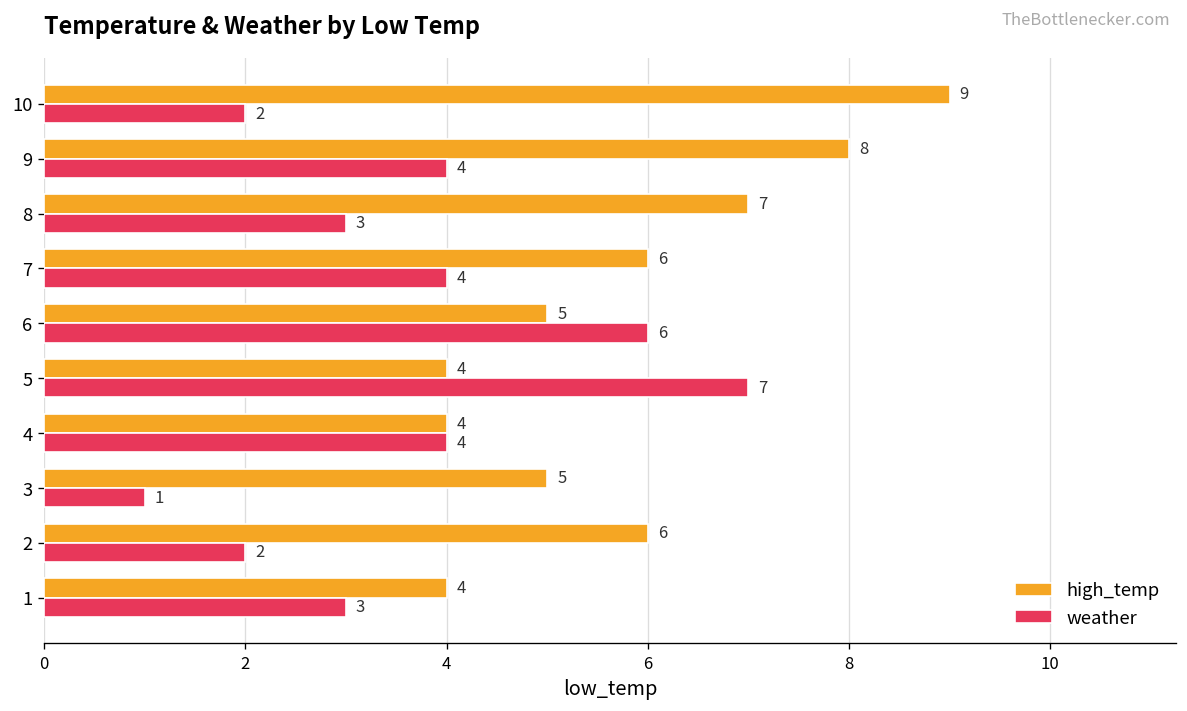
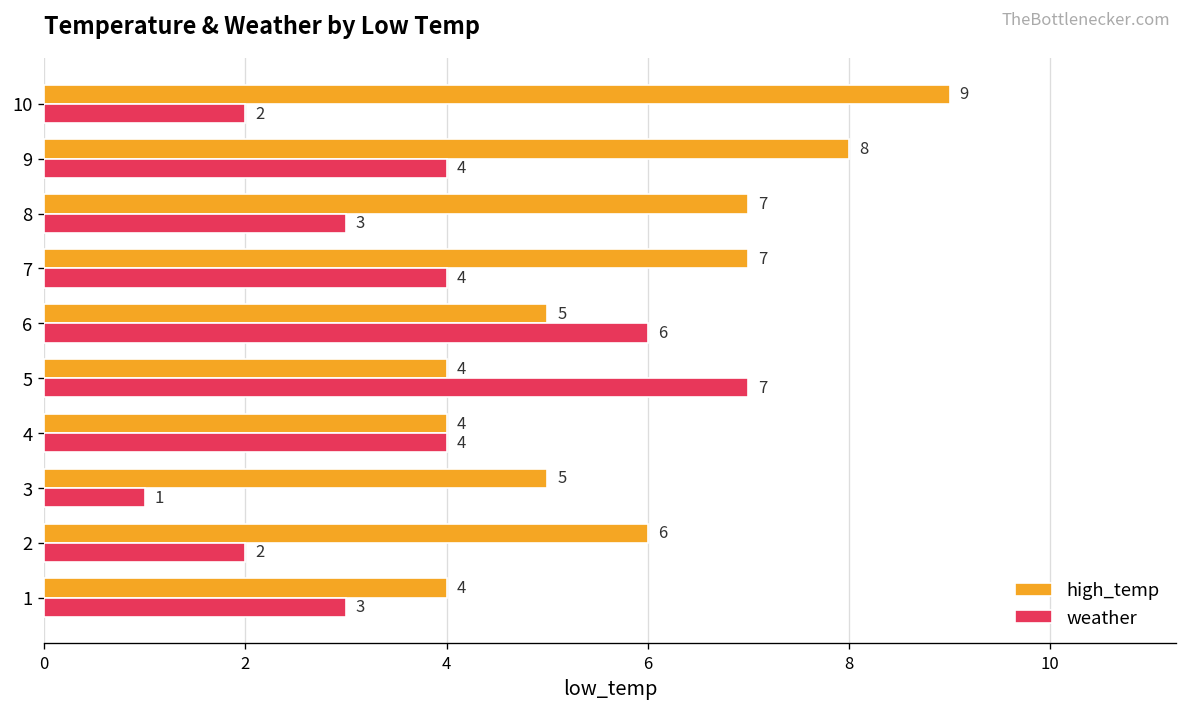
  {
    "high_temp": {
      "10": 9,
      "9": 8,
      "8": 7,
-     "7": 6,
+     "7": 7,
      "6": 5,
      "5": 4,
      "4": 4,
      "3": 5,
      "2": 6,
      "1": 4
    },
    "weather": {
      "10": 2,
      "9": 4,
      "8": 3,
      "7": 4,
      "6": 6,
      "5": 7,
      "4": 4,
      "3": 1,
      "2": 2,
      "1": 3
    }
  }
